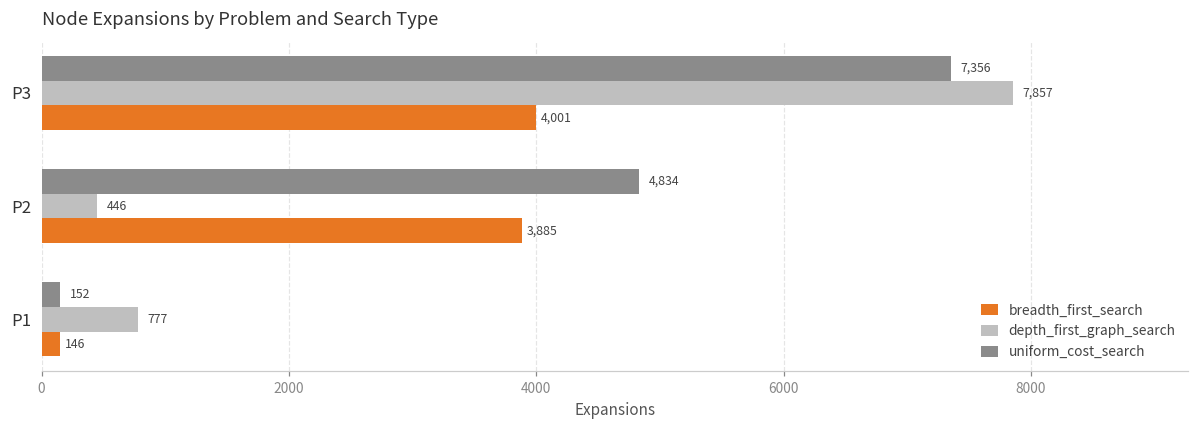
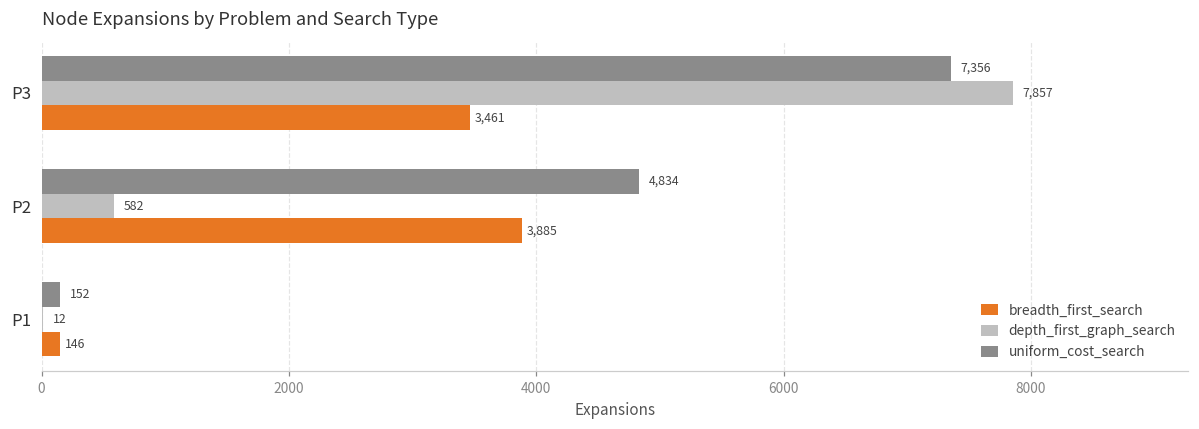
  {
    "breadth_first_search": {
-     "P3": "4,001",
+     "P3": "3,461",
      "P2": "3,885",
      "P1": "146"
    },
    "depth_first_graph_search": {
      "P3": "7,857",
-     "P2": "446",
-     "P1": "777"
+     "P2": "582",
+     "P1": "12"
    },
    "uniform_cost_search": {
      "P3": "7,356",
      "P2": "4,834",
      "P1": "152"
    }
  }
